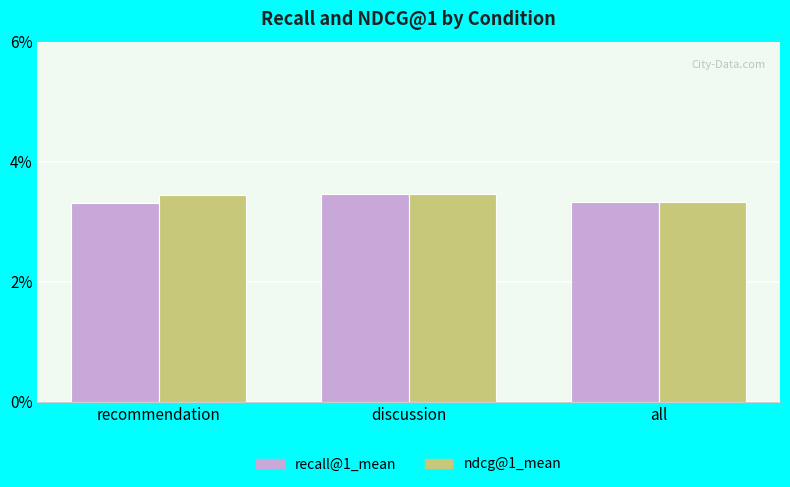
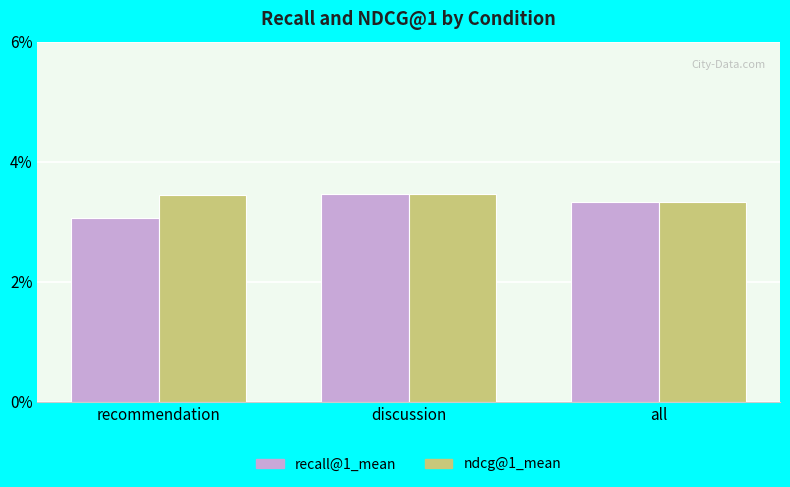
  {
    "recall@1_mean": {
-     "recommendation": "3.3%",
+     "recommendation": "3.1%",
      "discussion": "3.5%",
      "all": "3.3%"
    },
    "ndcg@1_mean": {
      "recommendation": "3.4%",
      "discussion": "3.5%",
      "all": "3.3%"
    }
  }
